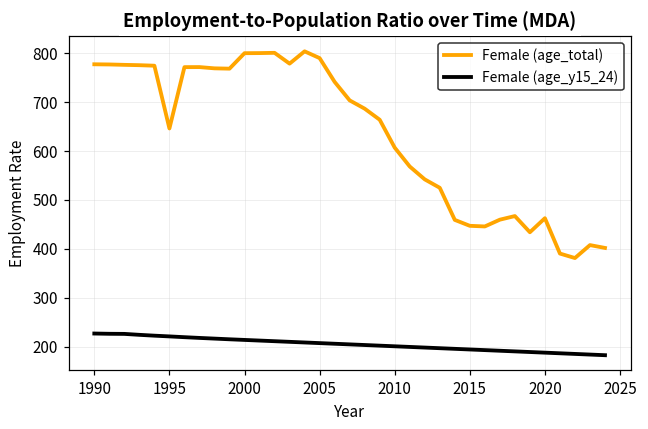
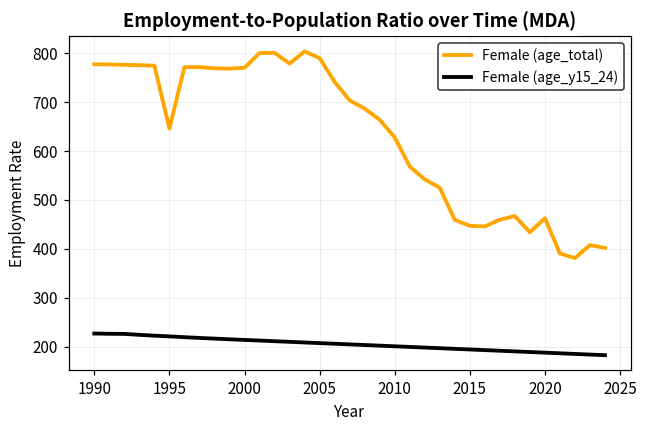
  {
    "Female (age_total)": {
      "1990": 780,
      "1995": 650,
-     "2000": 800,
+     "2000": 770,
      "2005": 790,
-     "2010": 610,
+     "2010": 630,
      "2015": 450,
      "2020": 460
    },
    "Female (age_y15_24)": {
      "1990": 230,
      "1995": 220,
      "2000": 210,
      "2005": 210,
      "2010": 200,
      "2015": 190,
      "2020": 190
    }
  }
